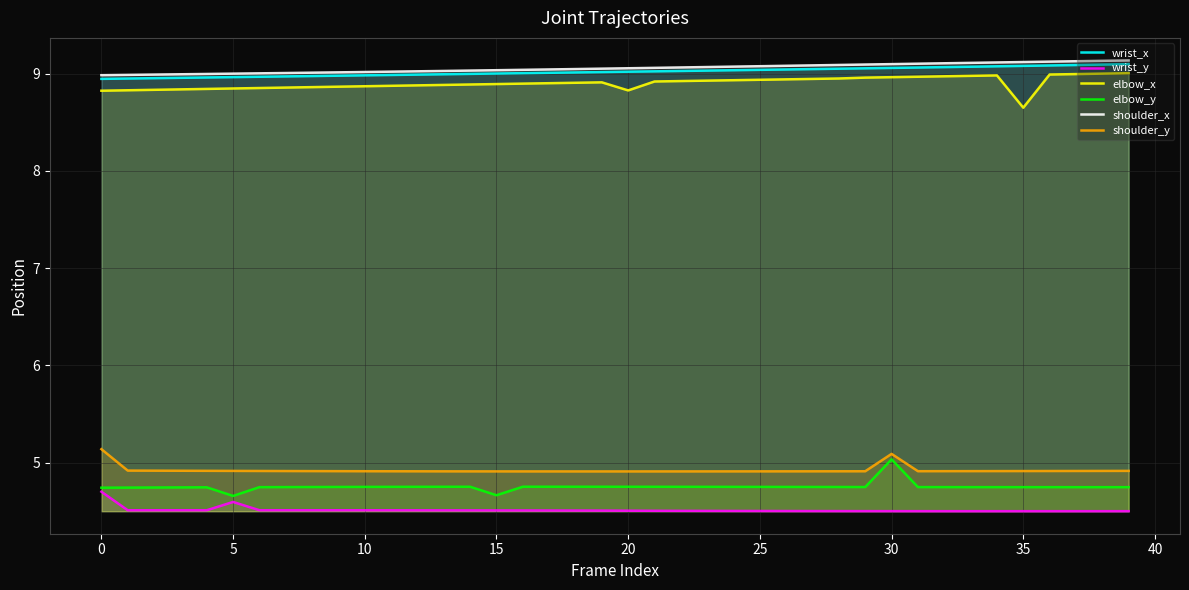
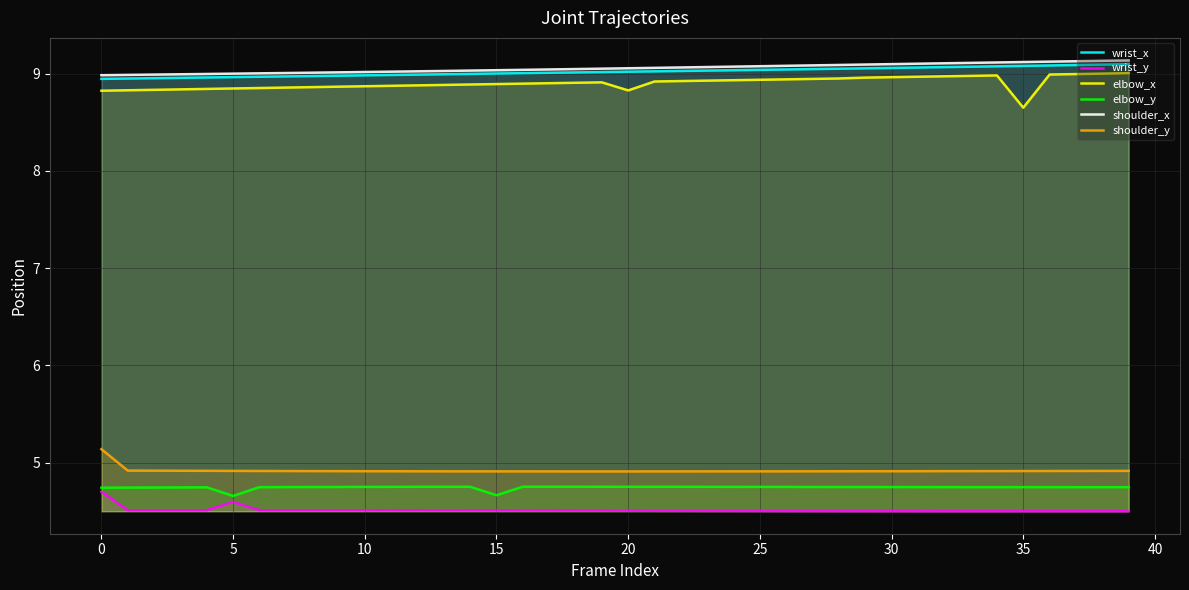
  {
    "wrist_x": {
      "0": 8.9,
      "5": 9.0,
      "10": 9.0,
      "15": 9.0,
      "20": 9.0,
      "25": 9.0,
      "30": 9.1,
      "35": 9.1
    },
    "wrist_y": {
      "0": 4.7,
      "5": 4.6,
      "10": 4.5,
      "15": 4.5,
      "20": 4.5,
      "25": 4.5,
      "30": 4.5,
      "35": 4.5
    },
    "elbow_x": {
      "0": 8.8,
      "5": 8.8,
      "10": 8.9,
      "15": 8.9,
      "20": 8.8,
      "25": 8.9,
      "30": 9.0,
      "35": 8.6
    },
    "elbow_y": {
      "0": 4.7,
      "5": 4.7,
      "10": 4.7,
      "15": 4.7,
      "20": 4.8,
      "25": 4.7,
-     "30": 5.0,
+     "30": 4.7,
      "35": 4.7
    },
    "shoulder_x": {
      "0": 9.0,
      "5": 9.0,
      "10": 9.0,
      "15": 9.0,
      "20": 9.1,
      "25": 9.1,
      "30": 9.1,
      "35": 9.1
    },
    "shoulder_y": {
      "0": 5.1,
      "5": 4.9,
      "10": 4.9,
      "15": 4.9,
      "20": 4.9,
      "25": 4.9,
-     "30": 5.1,
+     "30": 4.9,
      "35": 4.9
    }
  }
